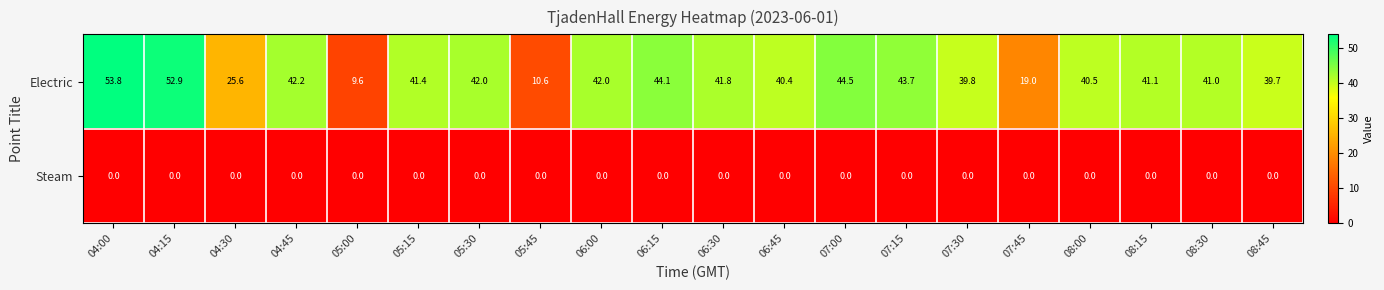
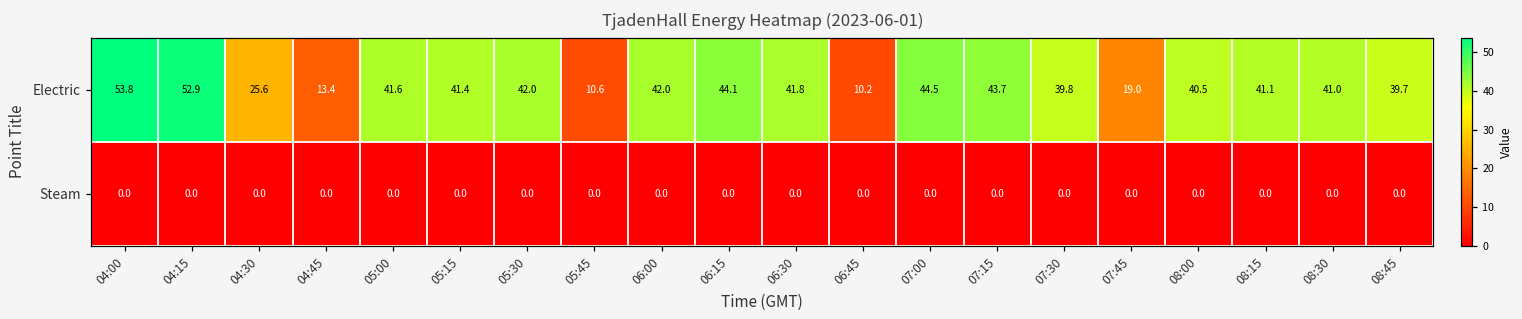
  {
    "Electric": {
      "04:00": 53.8,
      "04:15": 52.9,
      "04:30": 25.6,
-     "04:45": 42.2,
-     "05:00": 9.6,
+     "04:45": 13.4,
+     "05:00": 41.6,
      "05:15": 41.4,
      "05:30": 42.0,
      "05:45": 10.6,
      "06:00": 42.0,
      "06:15": 44.1,
      "06:30": 41.8,
-     "06:45": 40.4,
+     "06:45": 10.2,
      "07:00": 44.5,
      "07:15": 43.7,
      "07:30": 39.8,
      "07:45": 19.0,
      "08:00": 40.5,
      "08:15": 41.1,
      "08:30": 41.0,
      "08:45": 39.7
    },
    "Steam": {
      "04:00": 0.0,
      "04:15": 0.0,
      "04:30": 0.0,
      "04:45": 0.0,
      "05:00": 0.0,
      "05:15": 0.0,
      "05:30": 0.0,
      "05:45": 0.0,
      "06:00": 0.0,
      "06:15": 0.0,
      "06:30": 0.0,
      "06:45": 0.0,
      "07:00": 0.0,
      "07:15": 0.0,
      "07:30": 0.0,
      "07:45": 0.0,
      "08:00": 0.0,
      "08:15": 0.0,
      "08:30": 0.0,
      "08:45": 0.0
    }
  }
